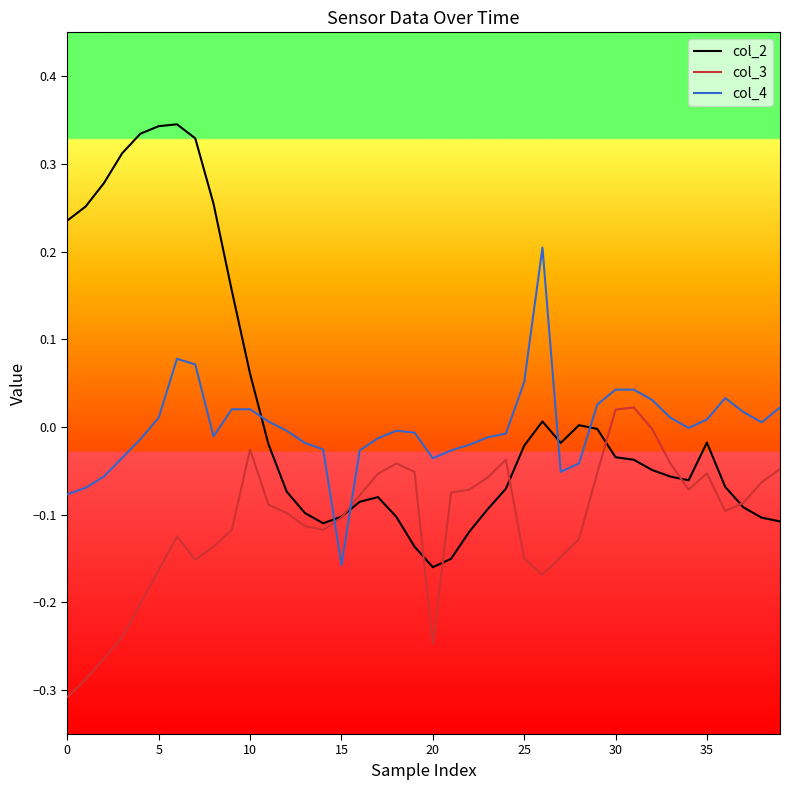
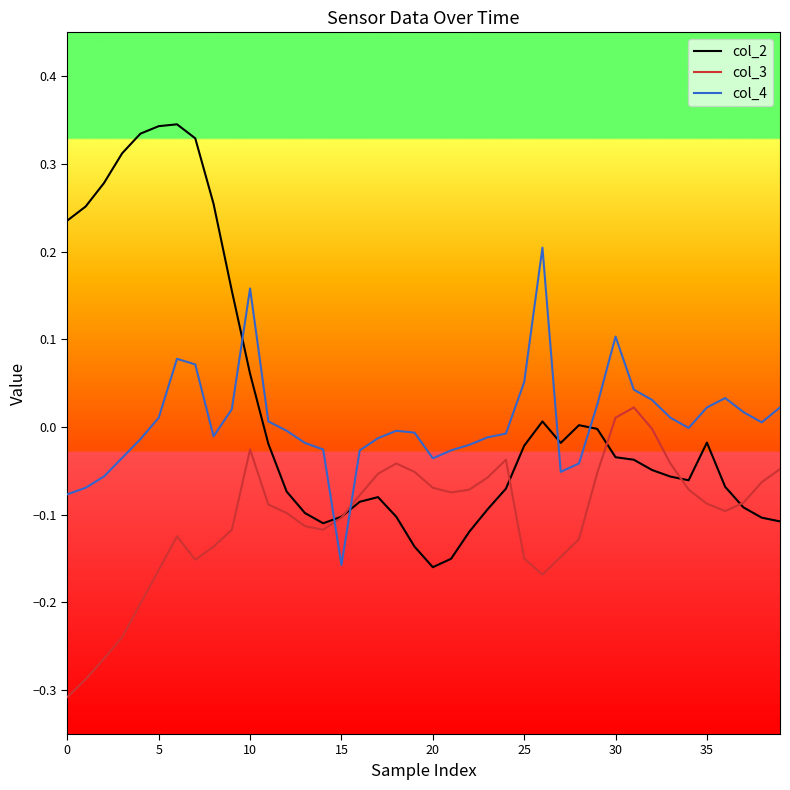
  {
    "col_2": {
      "0": 0.24,
      "5": 0.34,
      "10": 0.06,
      "20": -0.16,
      "25": -0.02,
      "30": -0.03,
      "35": -0.02
    },
    "col_3": {
      "0": -0.31,
      "5": -0.16,
      "10": -0.03,
-     "20": -0.25,
+     "20": -0.07,
      "25": -0.15,
-     "30": 0.02,
-     "35": -0.05
+     "30": 0.01,
+     "35": -0.09
    },
    "col_4": {
      "0": -0.08,
      "5": 0.01,
-     "10": 0.02,
+     "10": 0.16,
      "15": -0.16,
      "20": -0.04,
      "25": 0.05,
-     "30": 0.04,
-     "35": 0.01
+     "30": 0.10,
+     "35": 0.02
    }
  }
